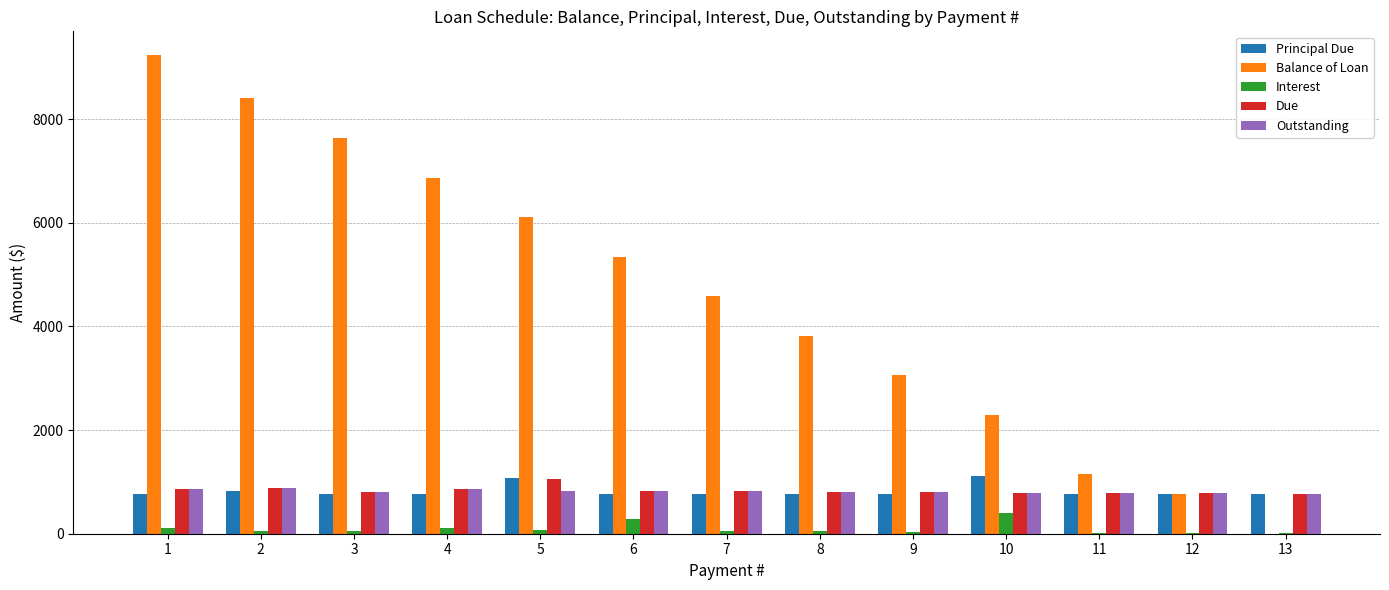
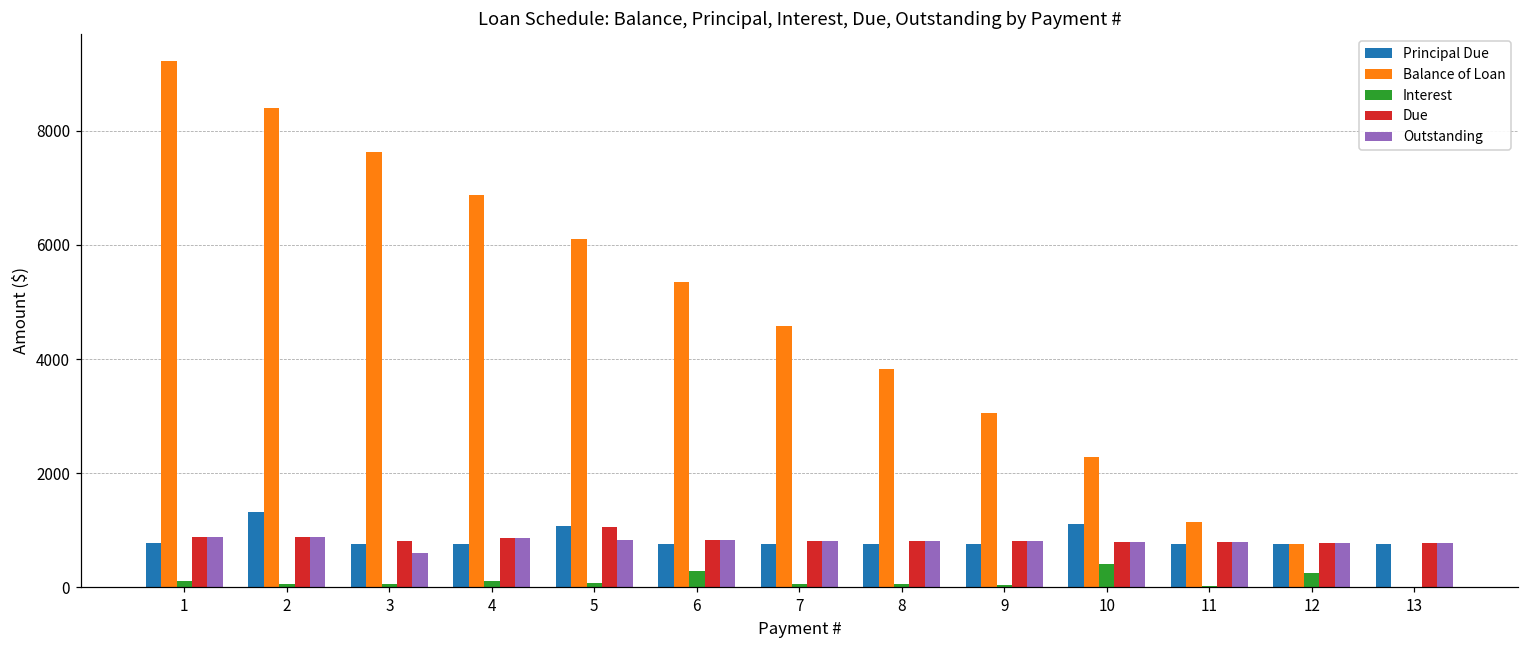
  {
    "Principal Due": {
      "1": 800,
-     "2": 800,
+     "2": 1300,
      "3": 800,
      "4": 800,
      "5": 1100,
      "6": 800,
      "7": 800,
      "8": 800,
      "9": 800,
      "10": 1100,
      "11": 800,
      "12": 800,
      "13": 800
    },
    "Balance of Loan": {
      "1": 9200,
      "2": 8400,
      "3": 7600,
      "4": 6900,
      "5": 6100,
      "6": 5300,
      "7": 4600,
      "8": 3800,
      "9": 3100,
      "10": 2300,
      "11": 1200,
      "12": 800,
      "13": 0
    },
    "Interest": {
      "1": 100,
      "4": 100,
      "5": 100,
      "6": 300,
      "7": 100,
      "10": 400,
-     "12": 0
+     "12": 300
    },
    "Due": {
      "1": 900,
      "2": 900,
      "3": 800,
      "4": 900,
      "5": 1100,
      "6": 800,
      "7": 800,
      "8": 800,
      "9": 800,
      "10": 800,
      "11": 800,
      "12": 800,
      "13": 800
    },
    "Outstanding": {
      "1": 900,
      "2": 900,
-     "3": 800,
+     "3": 600,
      "4": 900,
      "5": 800,
      "6": 800,
      "7": 800,
      "8": 800,
      "9": 800,
      "10": 800,
      "11": 800,
      "12": 800,
      "13": 800
    }
  }
